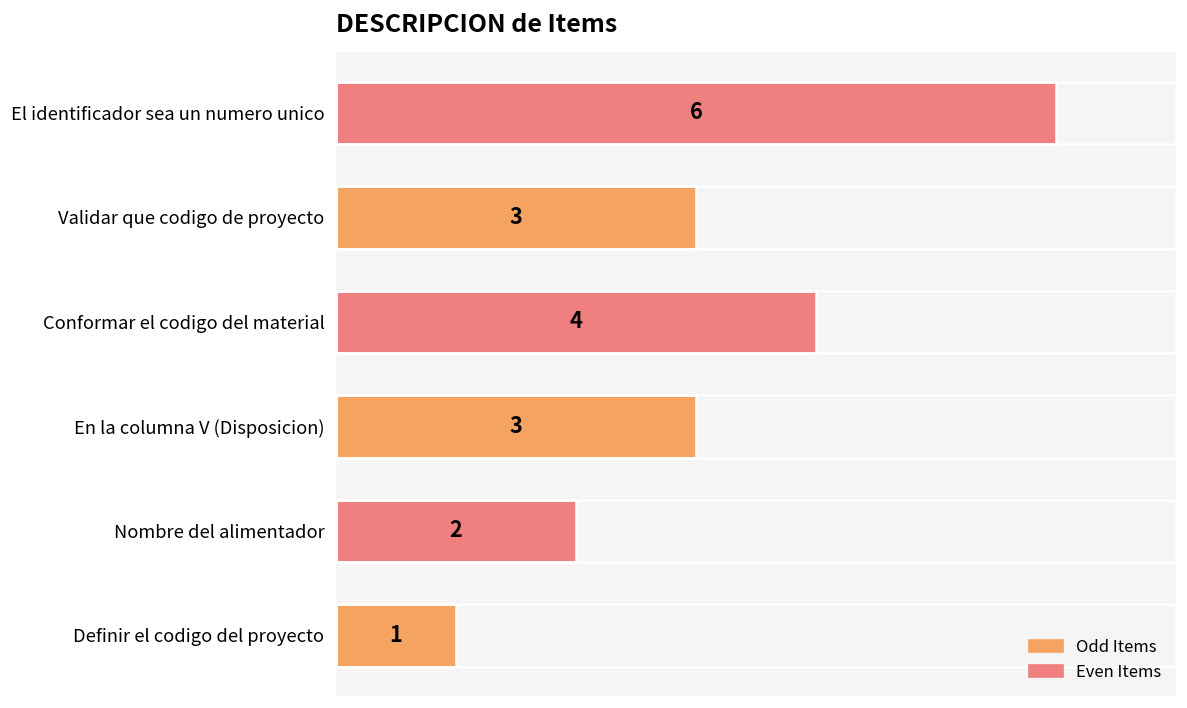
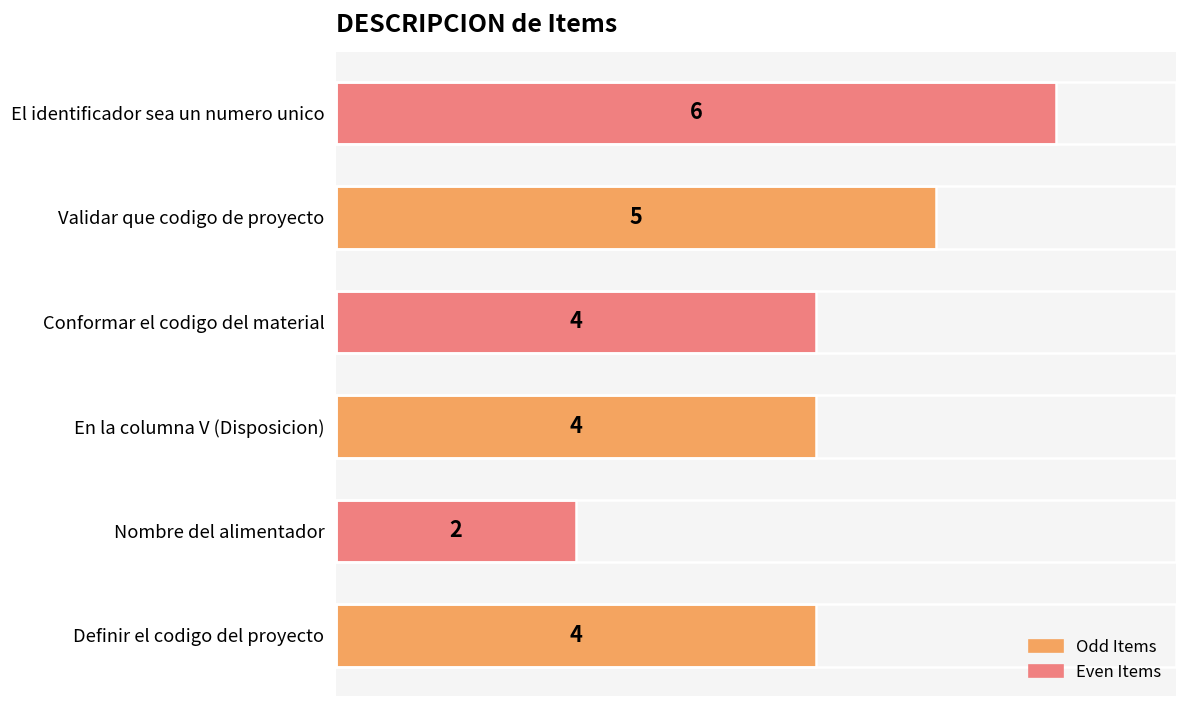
  {
    "El identificador sea un numero unico": 6,
-   "Validar que codigo de proyecto": 3,
+   "Validar que codigo de proyecto": 5,
    "Conformar el codigo del material": 4,
-   "En la columna V (Disposicion)": 3,
+   "En la columna V (Disposicion)": 4,
    "Nombre del alimentador": 2,
-   "Definir el codigo del proyecto": 1
+   "Definir el codigo del proyecto": 4
  }
